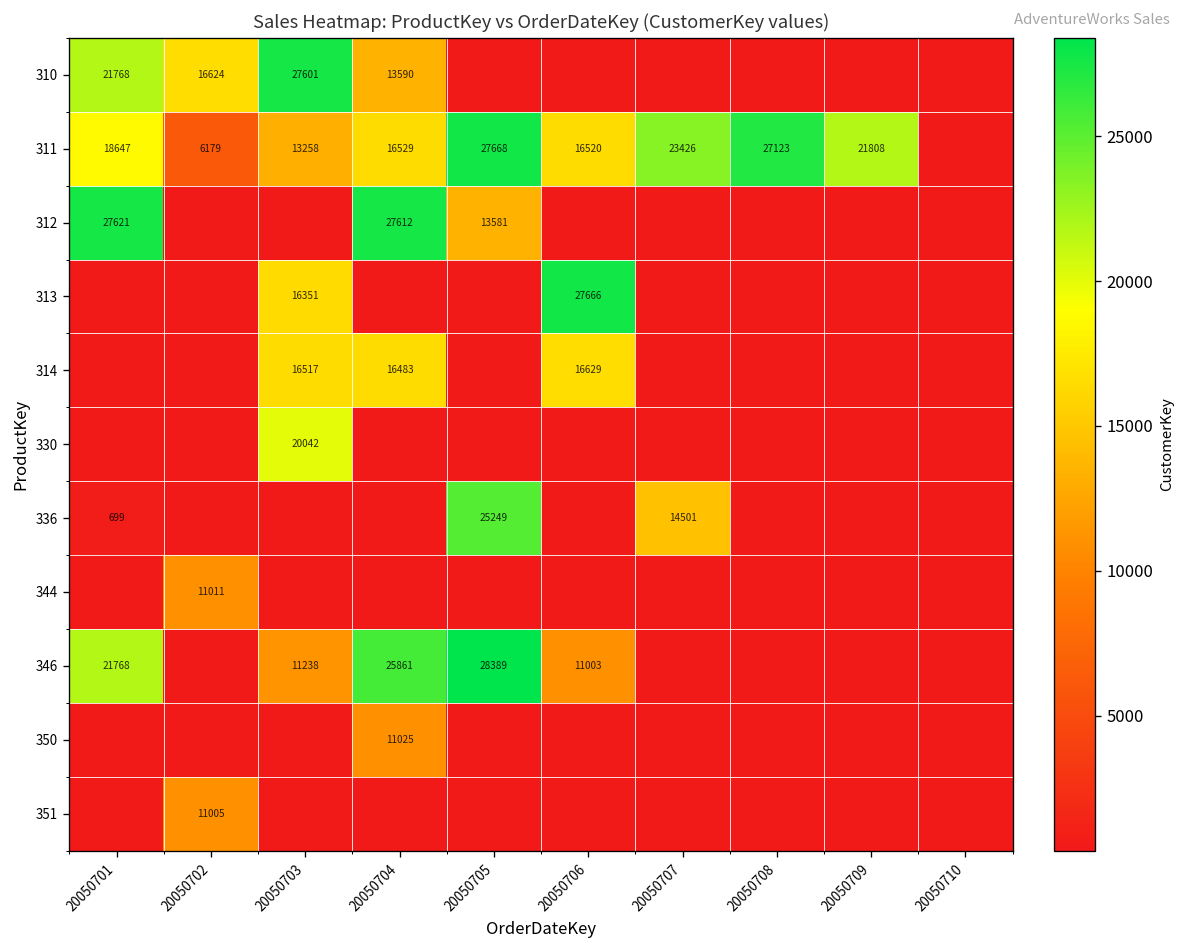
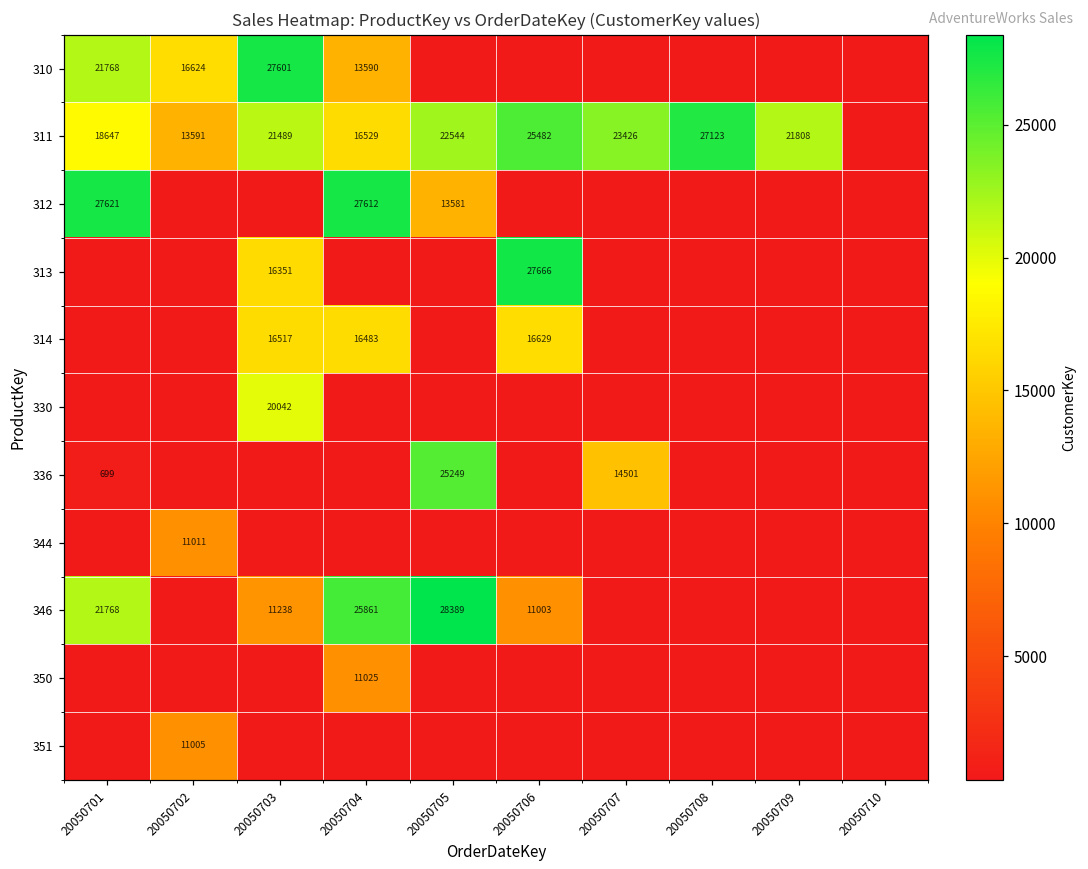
  {
    "310": {
      "20050701": 21768,
      "20050702": 16624,
      "20050703": 27601,
      "20050704": 13590
    },
    "311": {
      "20050701": 18647,
-     "20050702": 6179,
-     "20050703": 13258,
+     "20050702": 13591,
+     "20050703": 21489,
      "20050704": 16529,
-     "20050705": 27668,
-     "20050706": 16520,
+     "20050705": 22544,
+     "20050706": 25482,
      "20050707": 23426,
      "20050708": 27123,
      "20050709": 21808
    },
    "312": {
      "20050701": 27621,
      "20050704": 27612,
      "20050705": 13581
    },
    "313": {
      "20050703": 16351,
      "20050706": 27666
    },
    "314": {
      "20050703": 16517,
      "20050704": 16483,
      "20050706": 16629
    },
    "330": {
      "20050703": 20042
    },
    "336": {
      "20050701": 699,
      "20050705": 25249,
      "20050707": 14501
    },
    "344": {
      "20050702": 11011
    },
    "346": {
      "20050701": 21768,
      "20050703": 11238,
      "20050704": 25861,
      "20050705": 28389,
      "20050706": 11003
    },
    "350": {
      "20050704": 11025
    },
    "351": {
      "20050702": 11005
    }
  }
